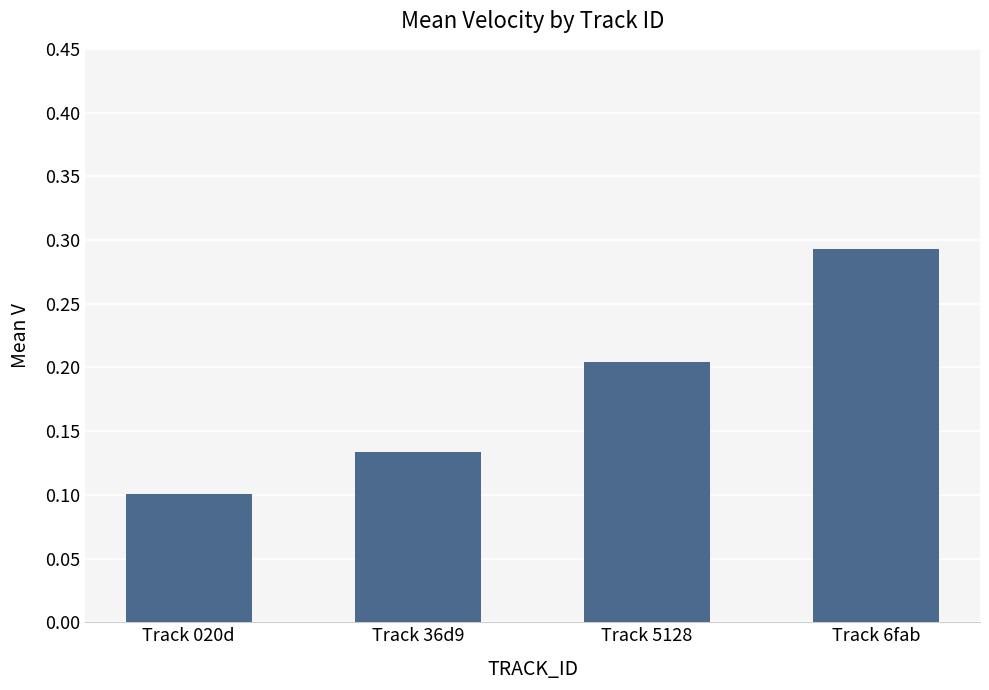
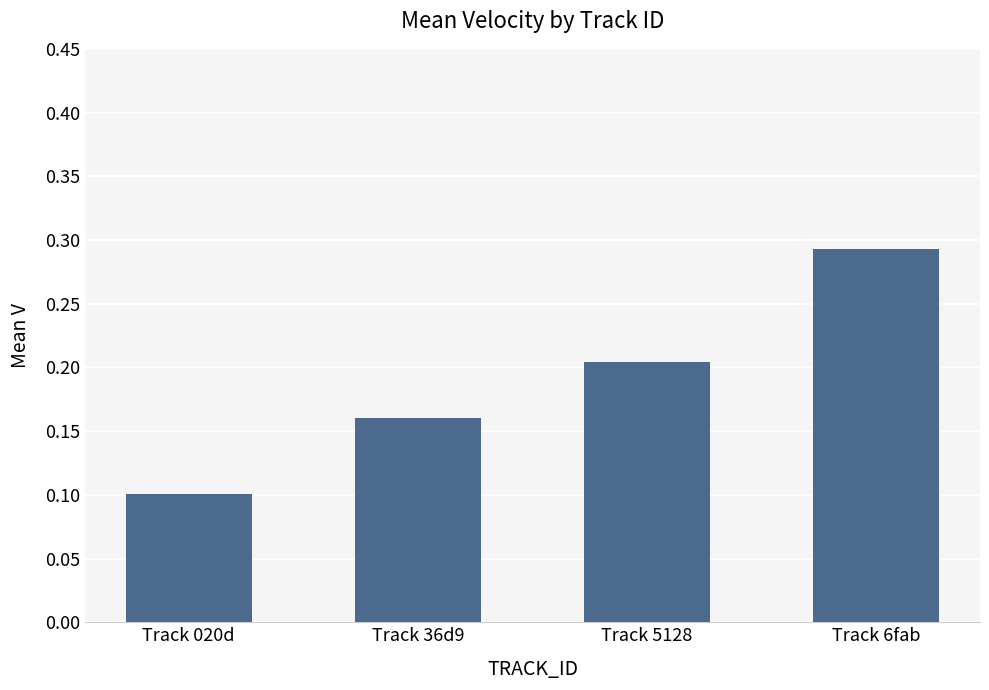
  {
    "Track 020d": 0.101,
-   "Track 36d9": 0.134,
+   "Track 36d9": 0.160,
    "Track 5128": 0.204,
    "Track 6fab": 0.293
  }
